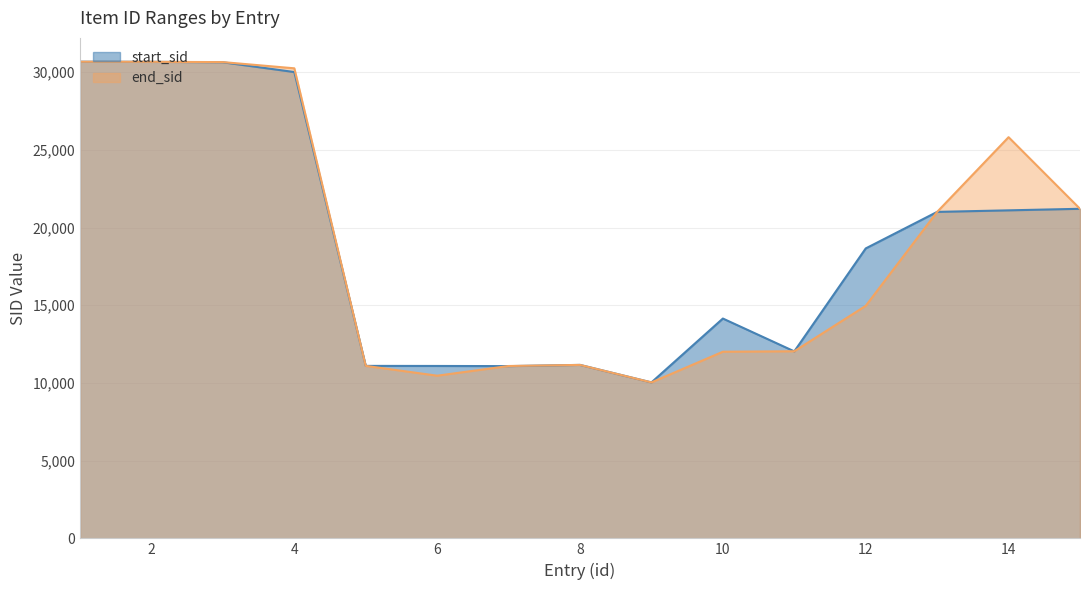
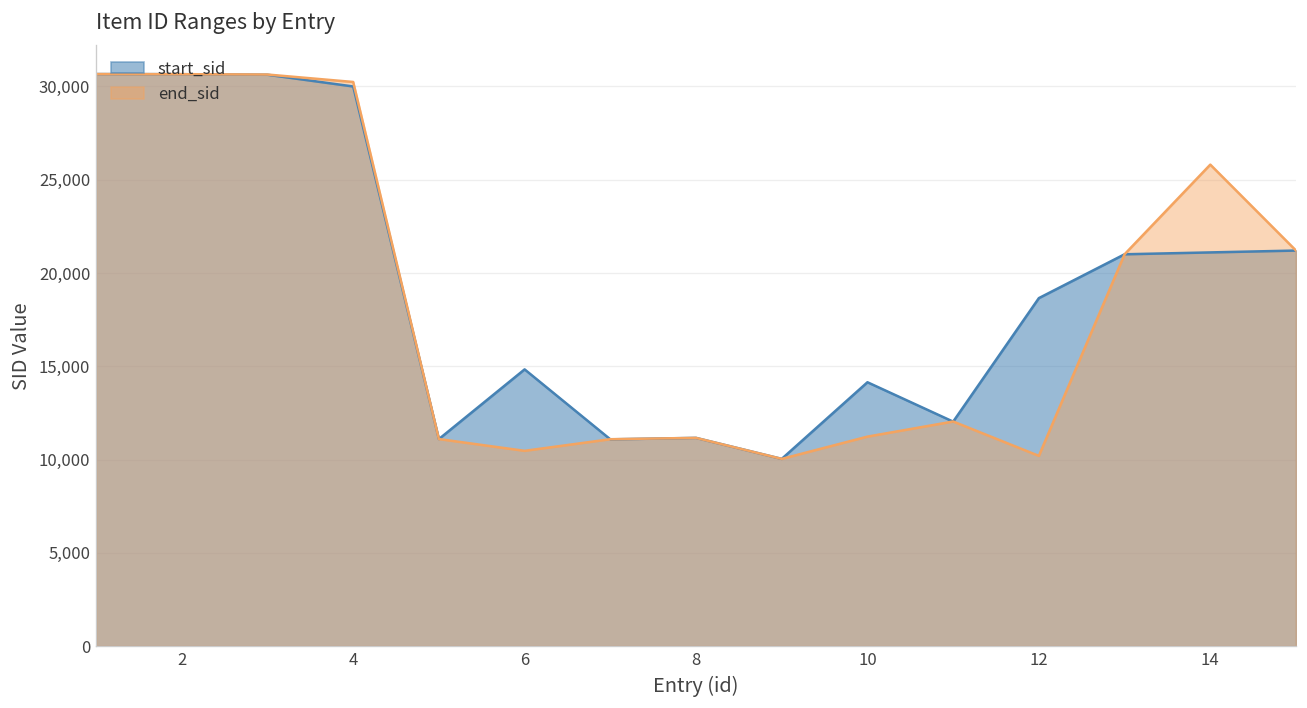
  {
    "start_sid": {
      "4": "30,000",
-     "6": "11,100",
+     "6": "14,800",
      "10": "14,100",
      "12": "18,700",
      "14": "21,100"
    },
    "end_sid": {
      "4": "30,200",
      "6": "10,500",
-     "10": "12,000",
-     "12": "15,000",
+     "10": "11,200",
+     "12": "10,200",
      "14": "25,800"
    }
  }
